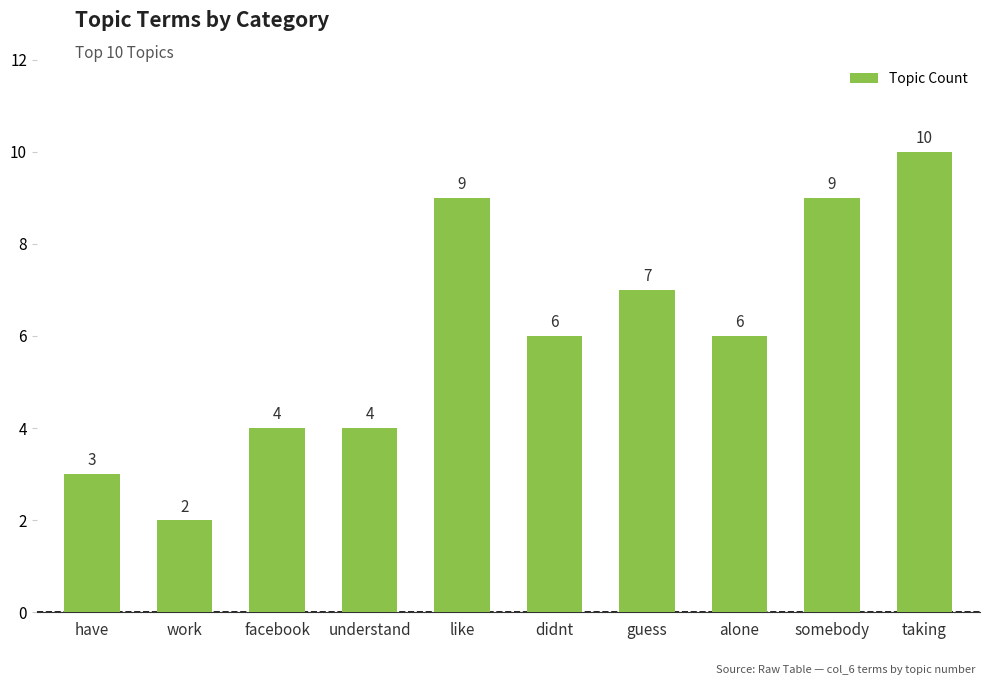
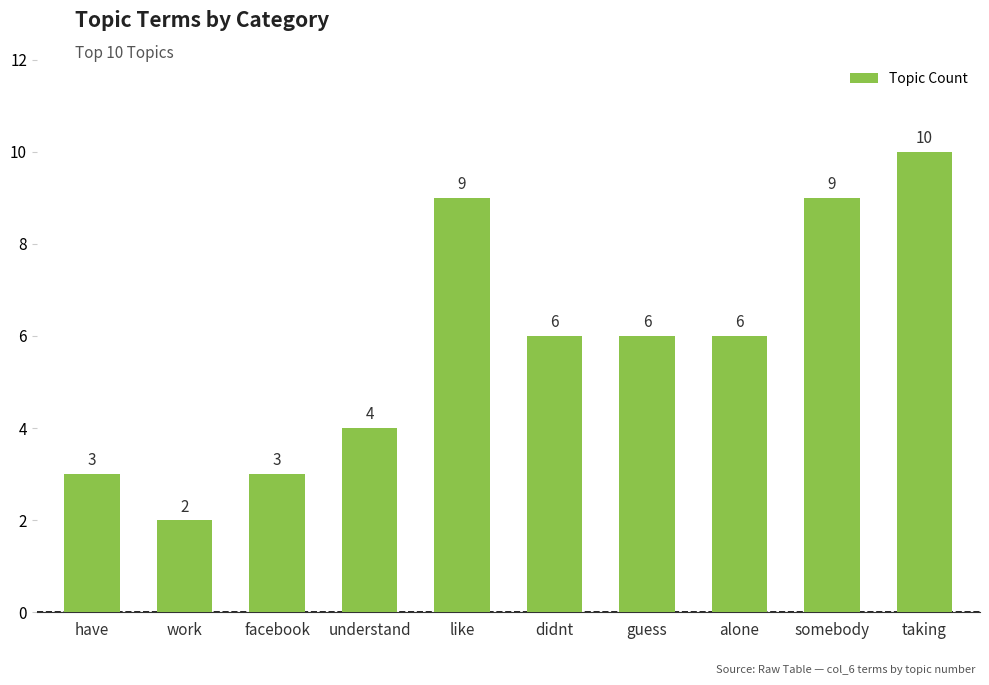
  {
    "have": 3,
    "work": 2,
-   "facebook": 4,
+   "facebook": 3,
    "understand": 4,
    "like": 9,
    "didnt": 6,
-   "guess": 7,
+   "guess": 6,
    "alone": 6,
    "somebody": 9,
    "taking": 10
  }
